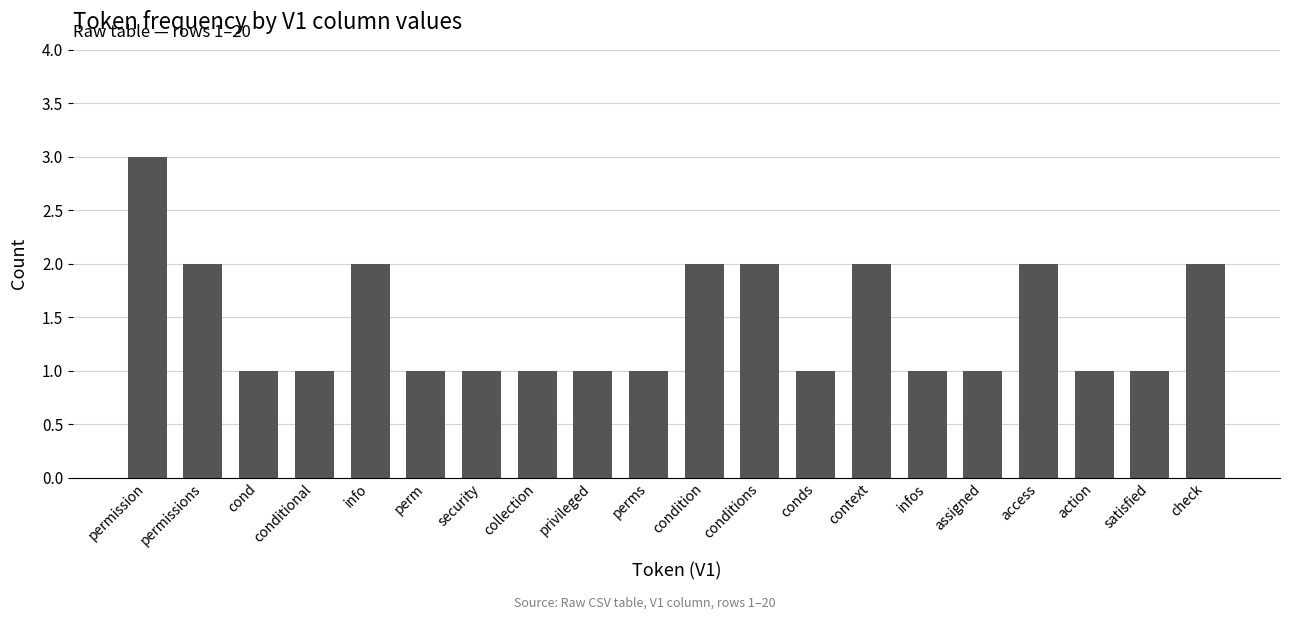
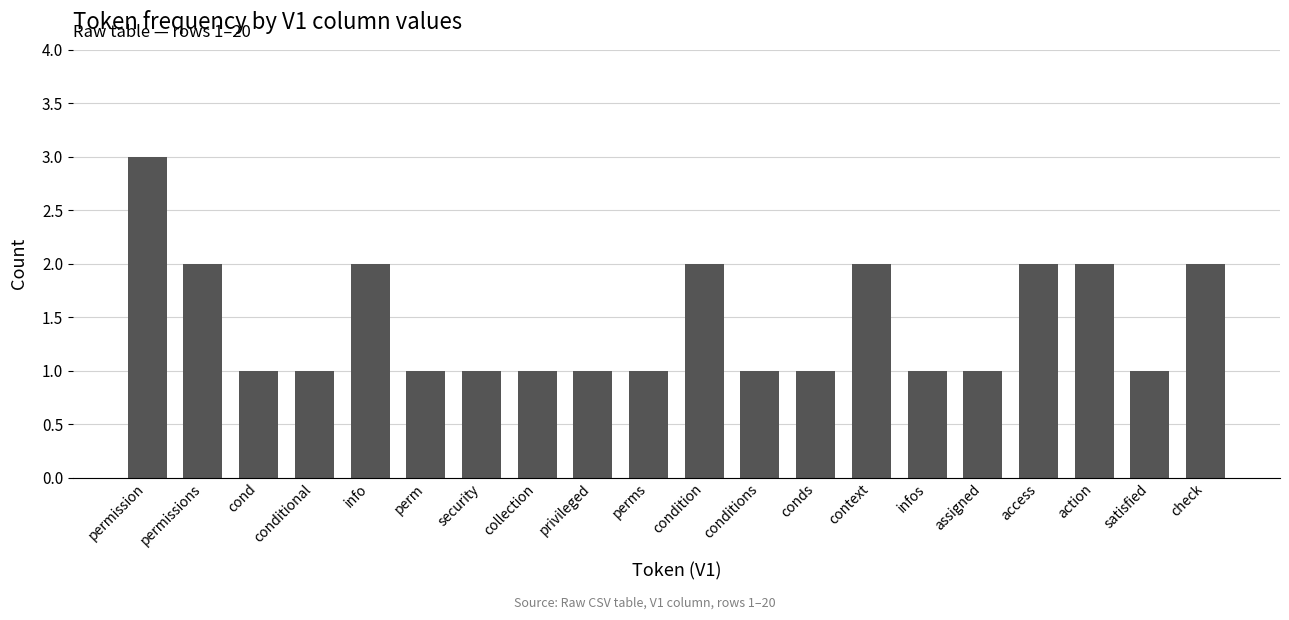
  {
    "permission": 3,
    "permissions": 2,
    "cond": 1,
    "conditional": 1,
    "info": 2,
    "perm": 1,
    "security": 1,
    "collection": 1,
    "privileged": 1,
    "perms": 1,
    "condition": 2,
-   "conditions": 2,
+   "conditions": 1,
    "conds": 1,
    "context": 2,
    "infos": 1,
    "assigned": 1,
    "access": 2,
-   "action": 1,
+   "action": 2,
    "satisfied": 1,
    "check": 2
  }
